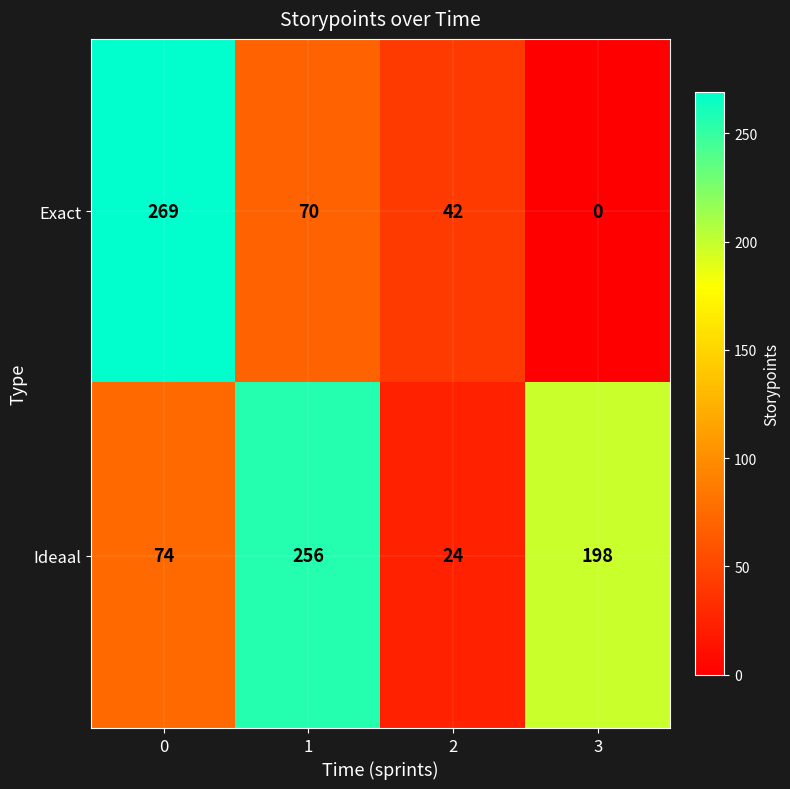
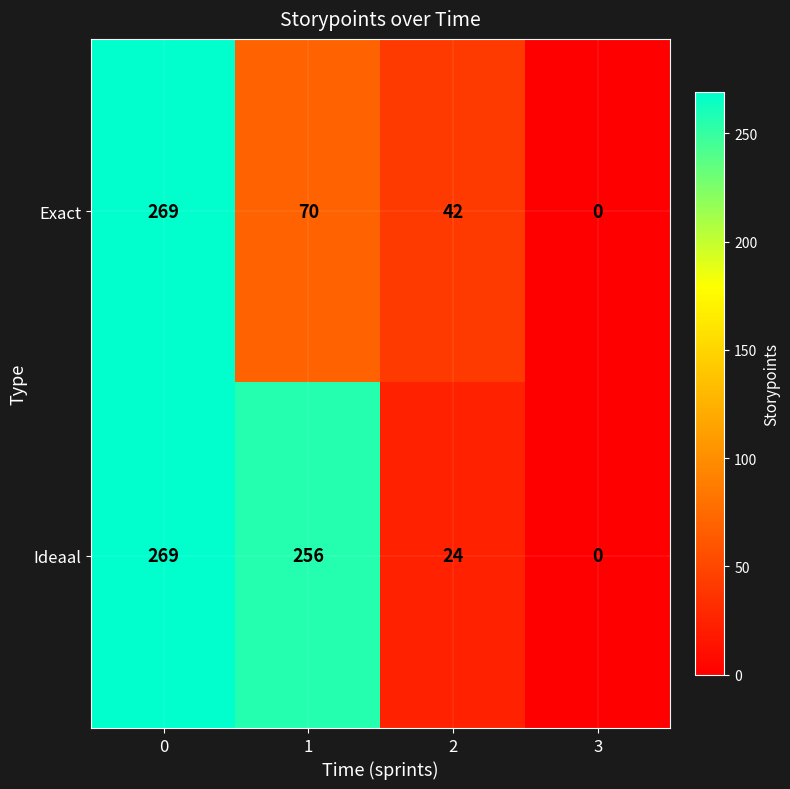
  {
    "Exact": {
      "0": 269,
      "1": 70,
      "2": 42,
      "3": 0
    },
    "Ideaal": {
-     "0": 74,
+     "0": 269,
      "1": 256,
      "2": 24,
-     "3": 198
+     "3": 0
    }
  }
